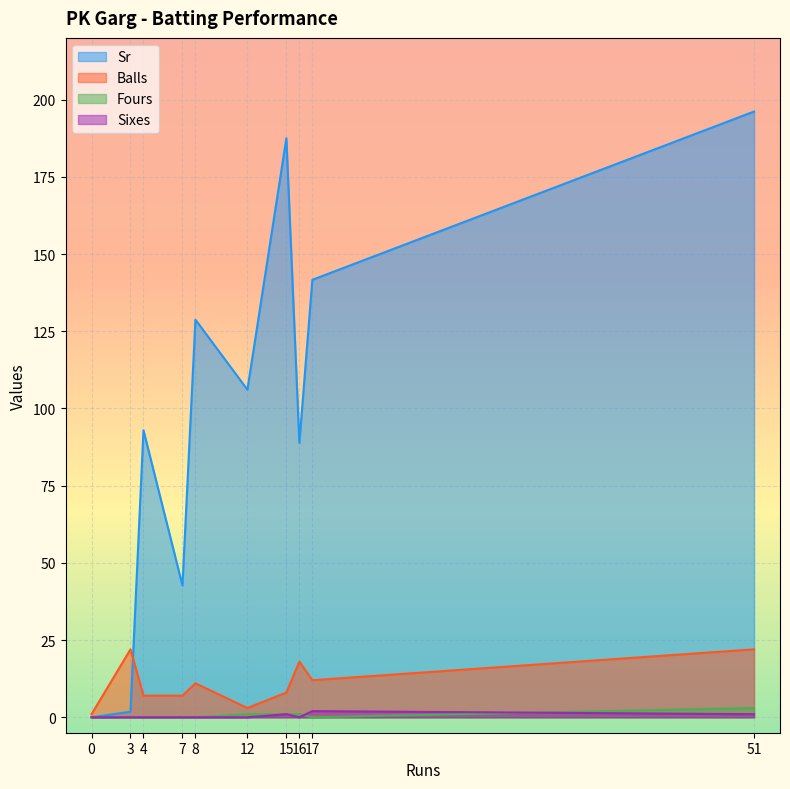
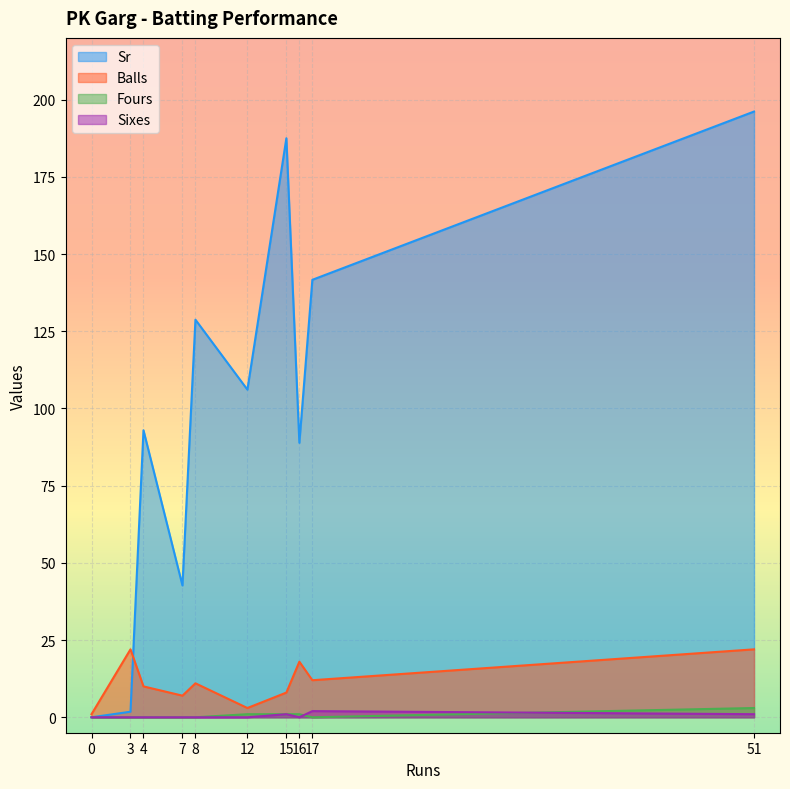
  {
    "Sr": {
      "3": 2,
      "4": 93,
      "7": 43,
      "8": 129,
      "12": 106,
      "51": 196
    },
    "Balls": {
      "0": 1,
      "3": 22,
-     "4": 7,
+     "4": 10,
      "7": 7,
      "8": 11,
      "12": 3,
      "51": 22
    },
    "Fours": {
      "12": 1,
      "51": 3
    },
    "Sixes": {
      "12": 0,
      "51": 1
    }
  }
